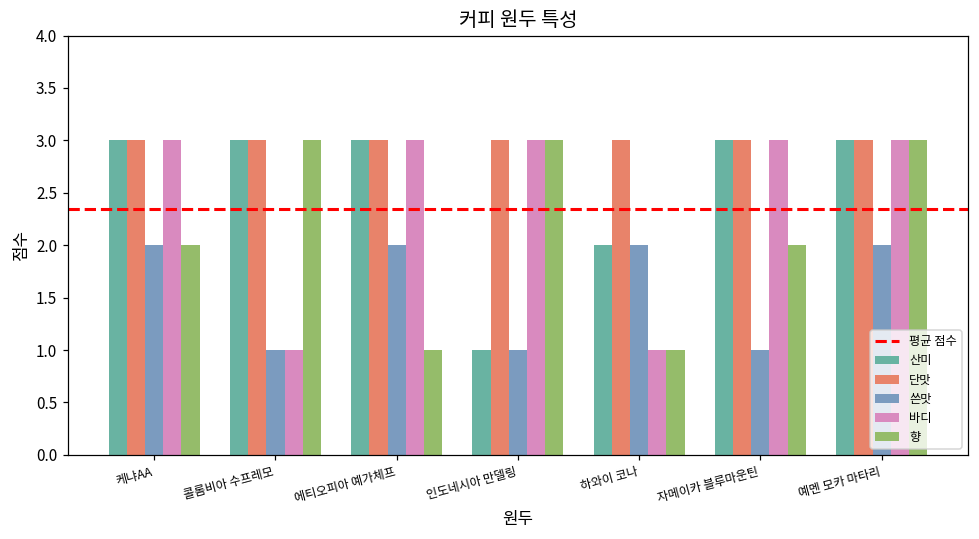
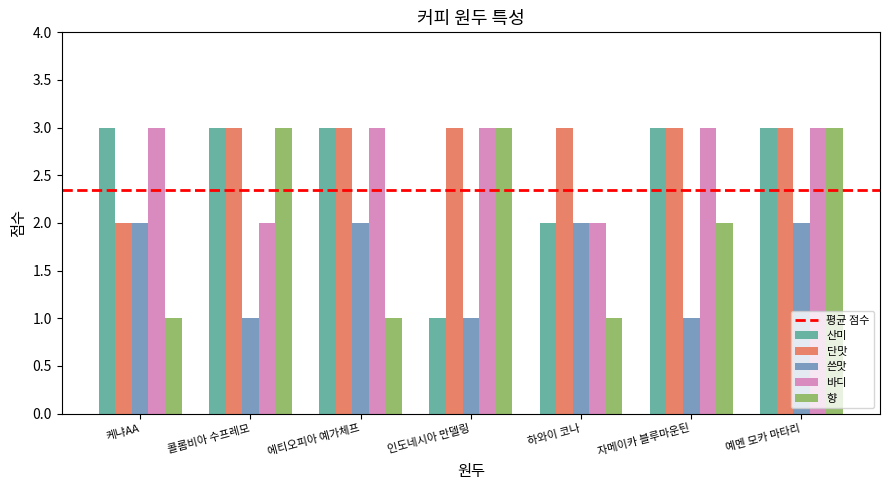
  {
    "단맛": {
-     "케냐AA": 3,
+     "케냐AA": 2,
      "콜롬비아 수프레모": 3,
      "에티오피아 예가체프": 3,
      "인도네시아 만델링": 3,
      "하와이 코나": 3,
      "자메이카 블루마운틴": 3,
      "예멘 모카 마타리": 3
    },
    "바디": {
      "케냐AA": 3,
-     "콜롬비아 수프레모": 1,
+     "콜롬비아 수프레모": 2,
      "에티오피아 예가체프": 3,
      "인도네시아 만델링": 3,
-     "하와이 코나": 1,
+     "하와이 코나": 2,
      "자메이카 블루마운틴": 3,
      "예멘 모카 마타리": 3
    },
    "향": {
-     "케냐AA": 2,
+     "케냐AA": 1,
      "콜롬비아 수프레모": 3,
      "에티오피아 예가체프": 1,
      "인도네시아 만델링": 3,
      "하와이 코나": 1,
      "자메이카 블루마운틴": 2,
      "예멘 모카 마타리": 3
    }
  }
